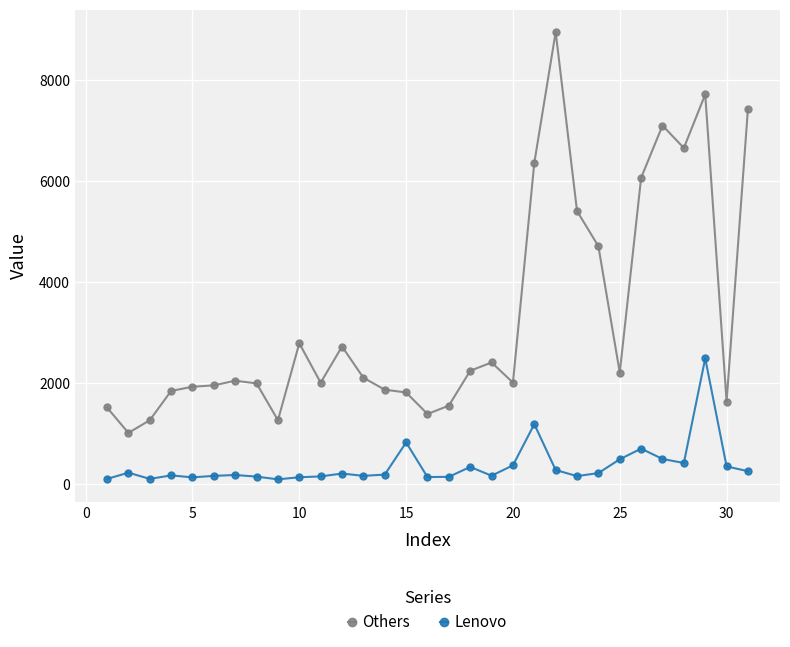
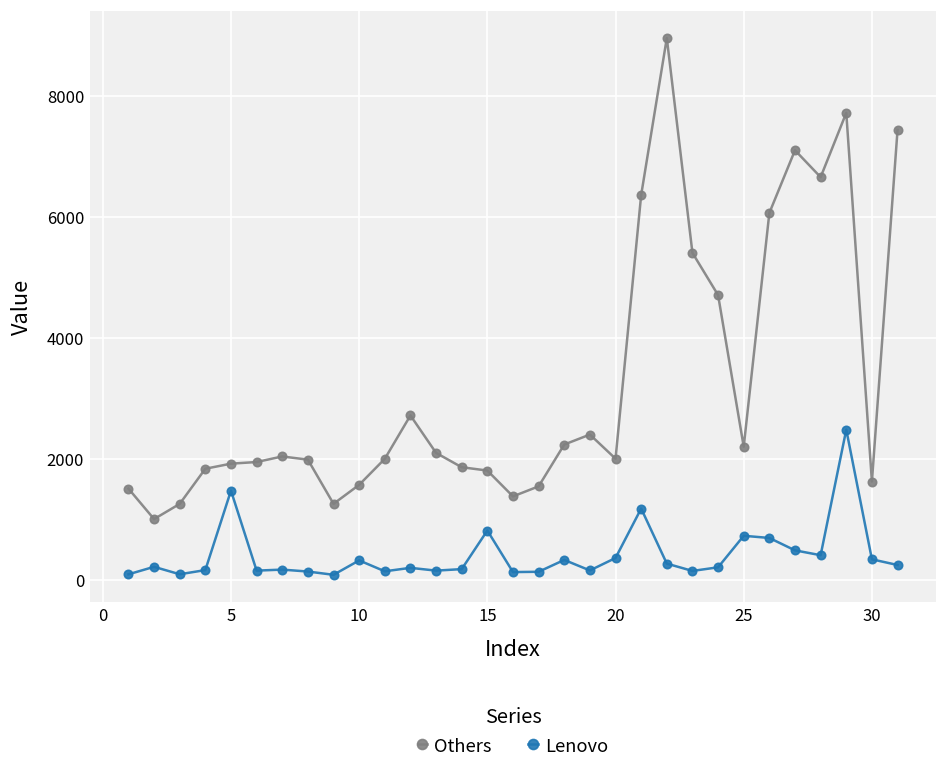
  {
    "Others": {
      "5": 1900,
-     "10": 2800,
+     "10": 1600,
      "15": 1800,
      "20": 2000,
      "25": 2200,
      "30": 1600
    },
    "Lenovo": {
-     "5": 100,
-     "10": 100,
+     "5": 1500,
+     "10": 300,
      "15": 800,
      "20": 400,
-     "25": 500,
+     "25": 700,
      "30": 300
    }
  }
